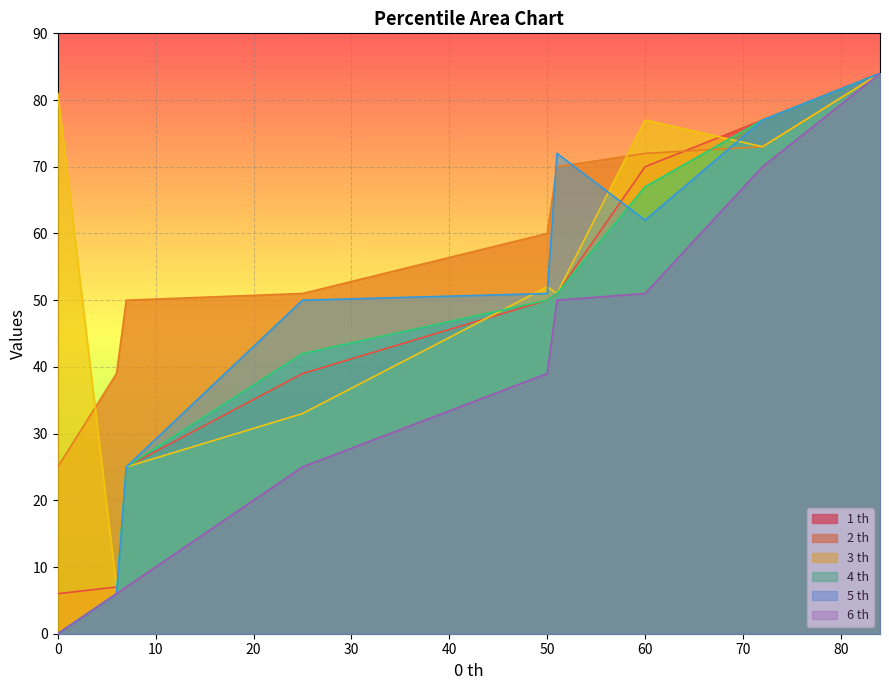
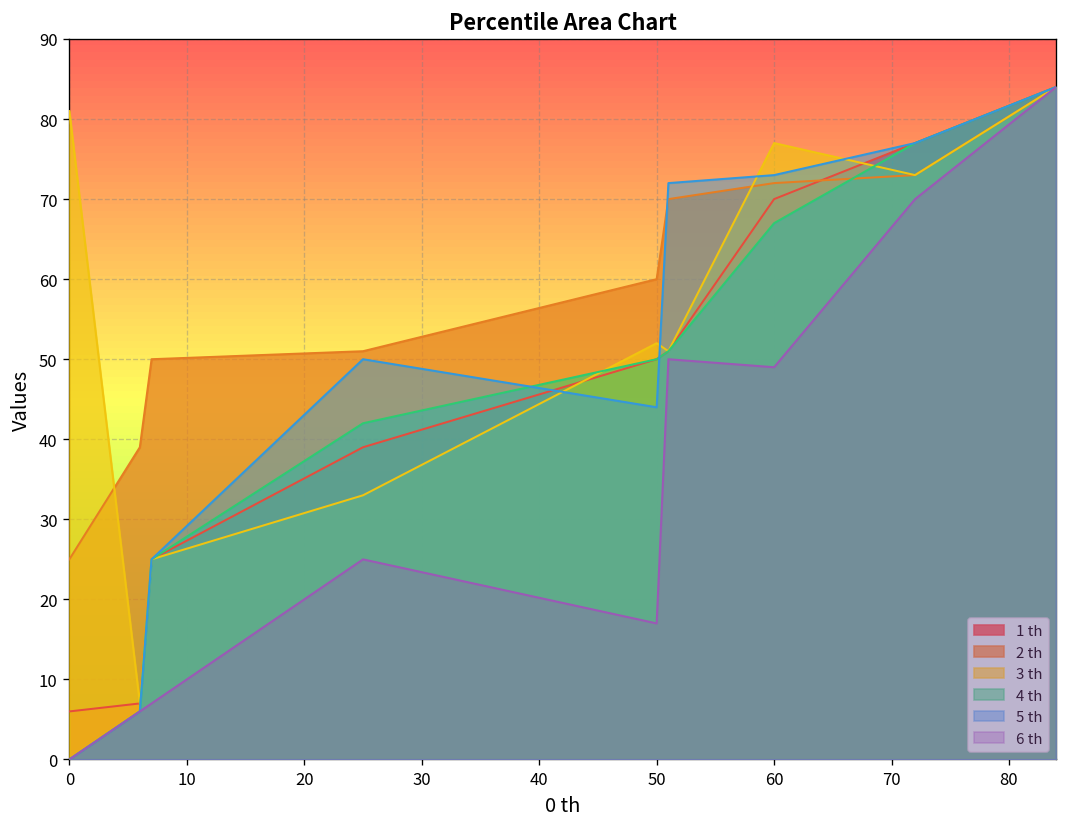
  {
    "3 th": {
      "0": 81,
      "50": 52,
      "60": 77
    },
    "4 th": {
      "60": 67
    },
    "5 th": {
-     "50": 51,
-     "60": 62
+     "50": 44,
+     "60": 73
    },
    "6 th": {
-     "50": 39,
-     "60": 51
+     "50": 17,
+     "60": 49
    }
  }
